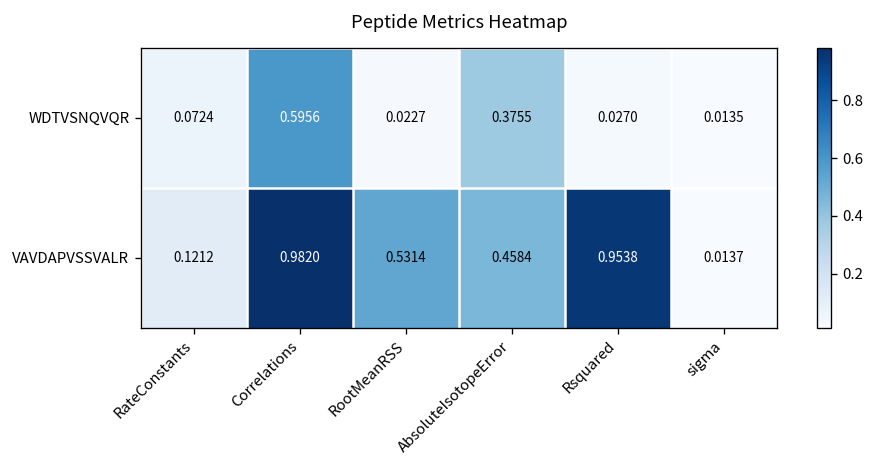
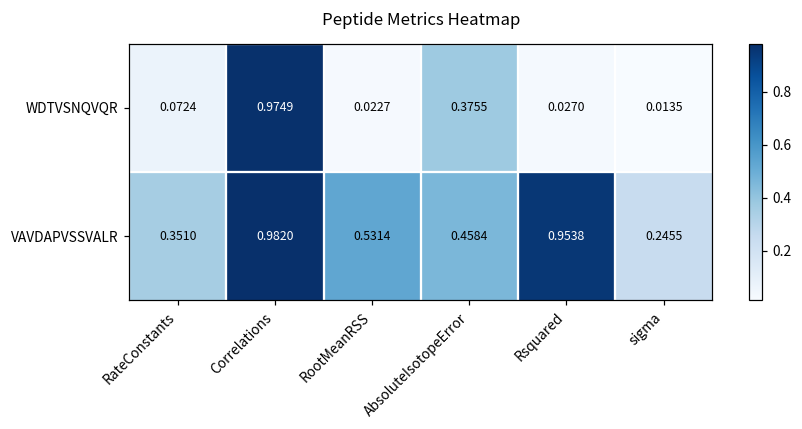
  {
    "WDTVSNQVQR": {
      "RateConstants": 0.0724,
-     "Correlations": 0.5956,
+     "Correlations": 0.9749,
      "RootMeanRSS": 0.0227,
      "AbsoluteIsotopeError": 0.3755,
      "Rsquared": 0.0270,
      "sigma": 0.0135
    },
    "VAVDAPVSSVALR": {
-     "RateConstants": 0.1212,
+     "RateConstants": 0.3510,
      "Correlations": 0.9820,
      "RootMeanRSS": 0.5314,
      "AbsoluteIsotopeError": 0.4584,
      "Rsquared": 0.9538,
-     "sigma": 0.0137
+     "sigma": 0.2455
    }
  }
